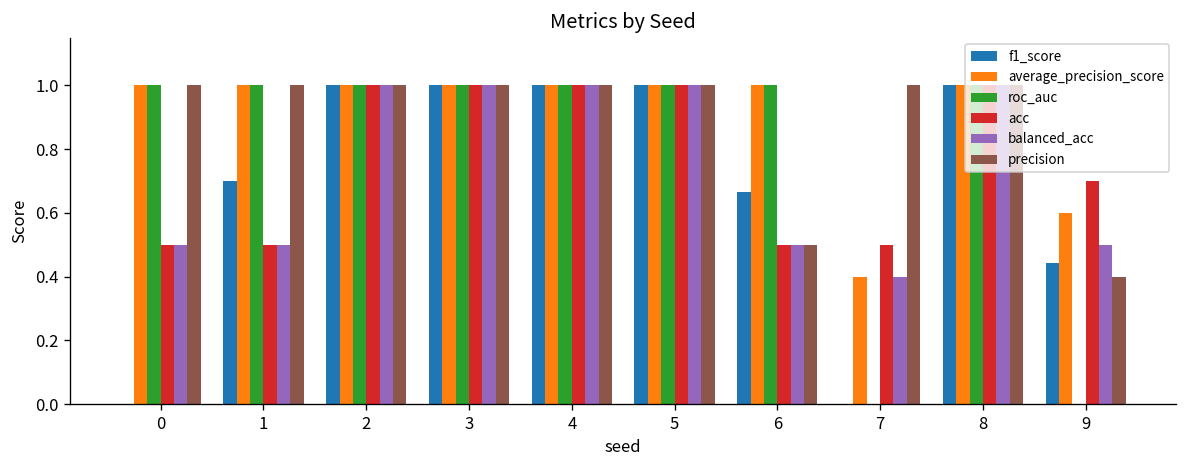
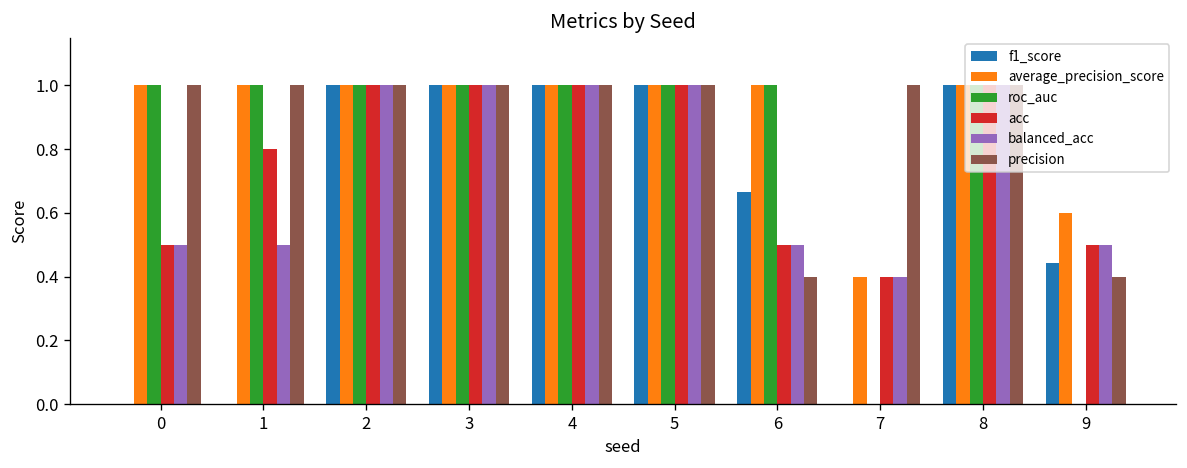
  {
    "f1_score": {
      "0": 0.0,
-     "1": 0.7,
+     "1": 0.0,
      "2": 1.0,
      "3": 1.0,
      "4": 1.0,
      "5": 1.0,
      "6": 0.67,
      "7": 0.0,
      "8": 1.0,
      "9": 0.44
    },
    "average_precision_score": {
      "0": 1.0,
      "1": 1.0,
      "2": 1.0,
      "3": 1.0,
      "4": 1.0,
      "5": 1.0,
      "6": 1.0,
      "7": 0.4,
      "8": 1.0,
      "9": 0.6
    },
    "roc_auc": {
      "0": 1.0,
      "1": 1.0,
      "2": 1.0,
      "3": 1.0,
      "4": 1.0,
      "5": 1.0,
      "6": 1.0,
      "7": 0.0,
      "9": 0.0
    },
    "acc": {
      "0": 0.5,
-     "1": 0.5,
+     "1": 0.8,
      "2": 1.0,
      "3": 1.0,
      "4": 1.0,
      "5": 1.0,
      "6": 0.5,
-     "7": 0.5,
-     "9": 0.7
+     "7": 0.4,
+     "9": 0.5
    },
    "balanced_acc": {
      "0": 0.5,
      "1": 0.5,
      "2": 1.0,
      "3": 1.0,
      "4": 1.0,
      "5": 1.0,
      "6": 0.5,
      "7": 0.4,
      "9": 0.5
    },
    "precision": {
      "0": 1.0,
      "1": 1.0,
      "2": 1.0,
      "3": 1.0,
      "4": 1.0,
      "5": 1.0,
-     "6": 0.5,
+     "6": 0.4,
      "7": 1.0,
      "9": 0.4
    }
  }
